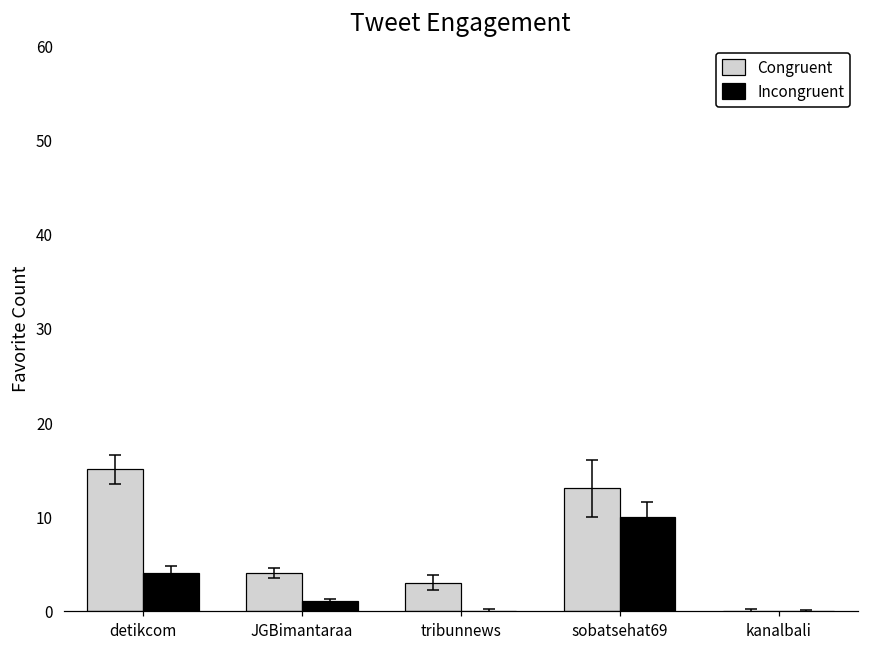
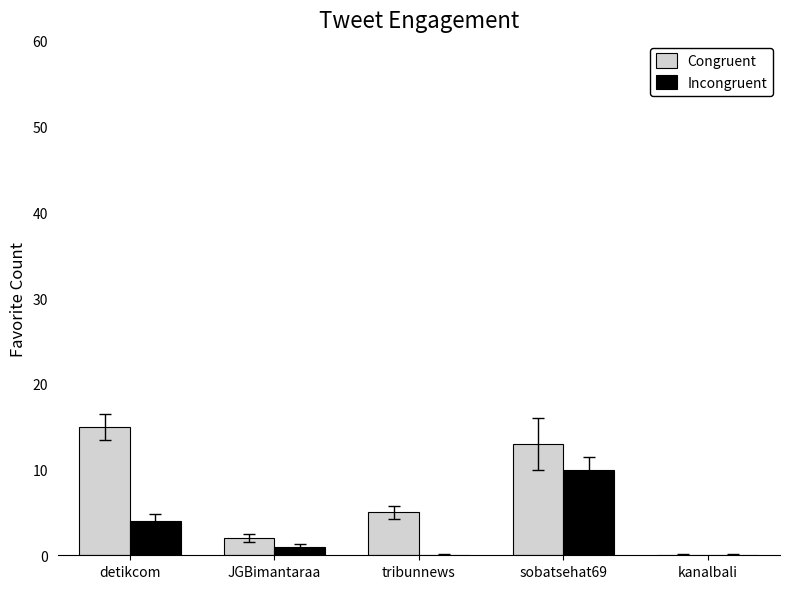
  {
    "Congruent": {
      "detikcom": 15,
-     "JGBimantaraa": 4,
-     "tribunnews": 3,
+     "JGBimantaraa": 2,
+     "tribunnews": 5,
      "sobatsehat69": 13,
      "kanalbali": 0
    }
  }
